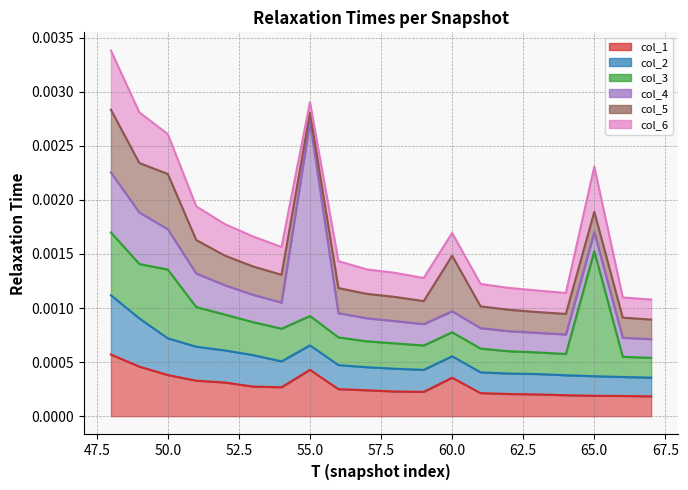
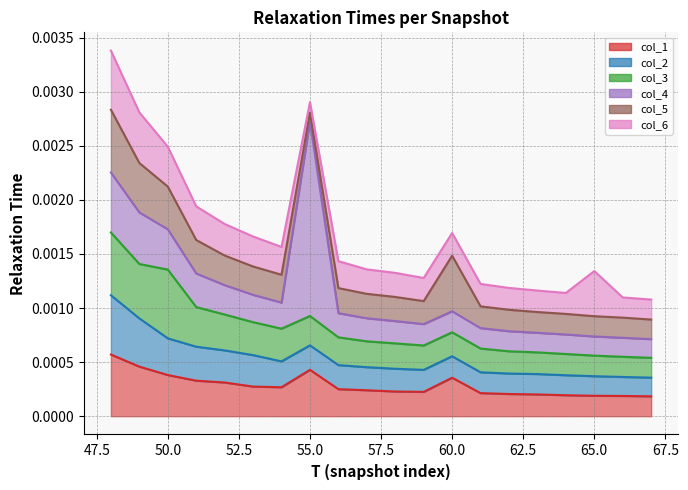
  {
    "col_1": {
      "50.0": 0.00038,
      "55.0": 0.00043,
      "60.0": 0.00036,
      "65.0": 0.00019
    },
    "col_2": {
      "50.0": 0.00034,
      "55.0": 0.00023,
      "60.0": 0.00020,
      "65.0": 0.00018
    },
    "col_3": {
      "50.0": 0.00064,
      "55.0": 0.00027,
      "60.0": 0.00022,
-     "65.0": 0.00116
+     "65.0": 0.00019
    },
    "col_4": {
      "50.0": 0.00037,
      "55.0": 0.00180,
      "60.0": 0.00019,
      "65.0": 0.00018
    },
    "col_5": {
-     "50.0": 0.00051,
+     "50.0": 0.00039,
      "55.0": 0.00008,
      "60.0": 0.00051,
      "65.0": 0.00019
    },
    "col_6": {
      "50.0": 0.00037,
      "55.0": 0.00010,
      "60.0": 0.00021,
      "65.0": 0.00042
    }
  }
